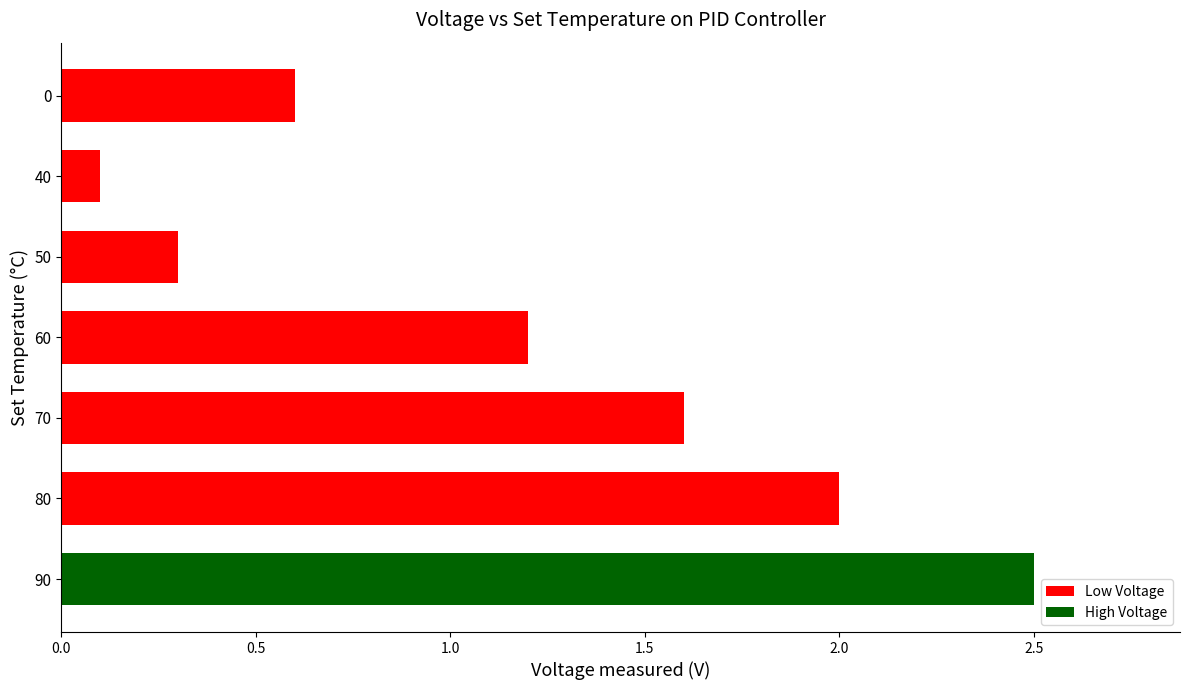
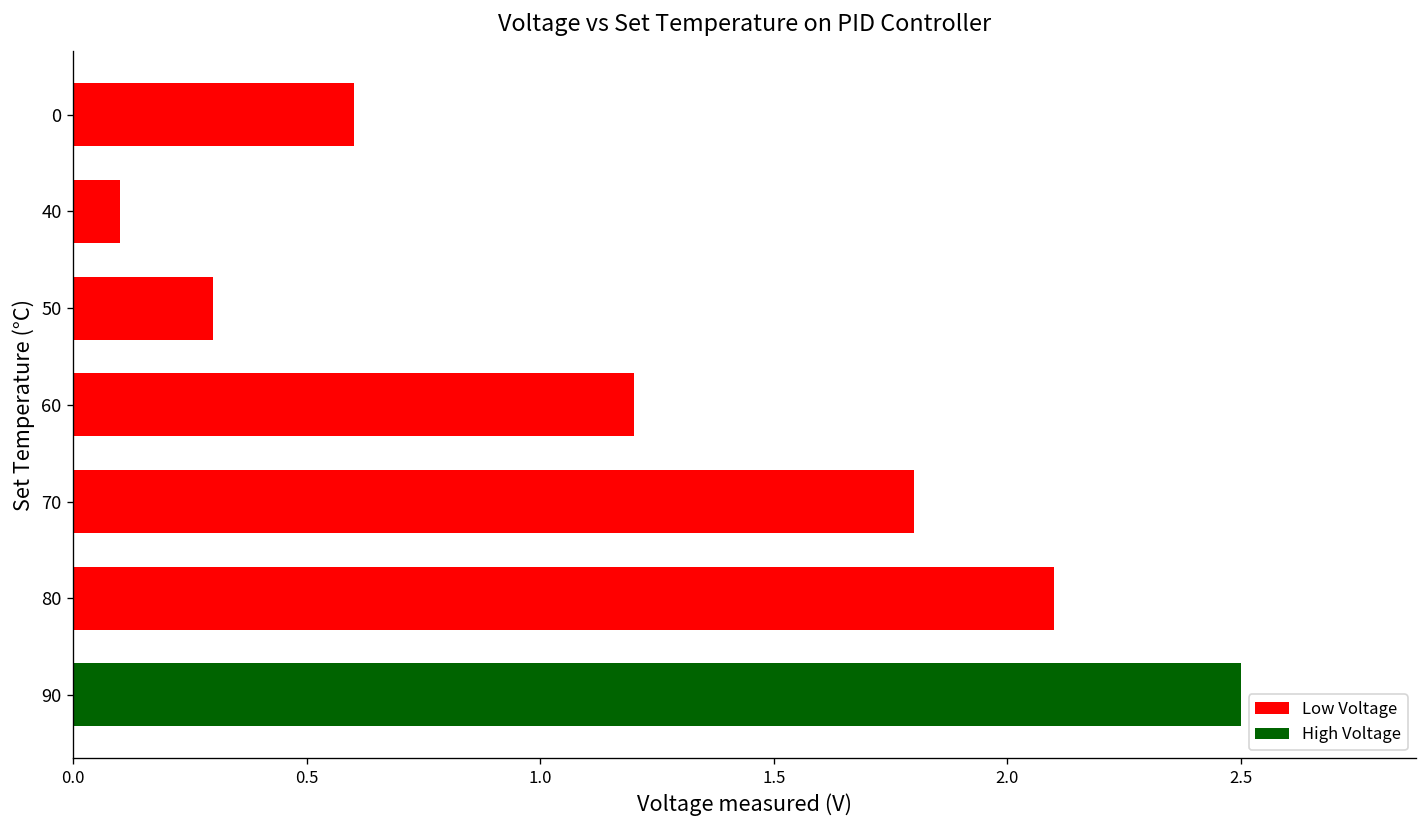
  {
    "0": 0.6,
    "40": 0.1,
    "50": 0.3,
    "60": 1.2,
-   "70": 1.6,
-   "80": 2.0,
+   "70": 1.8,
+   "80": 2.1,
    "90": 2.5
  }
